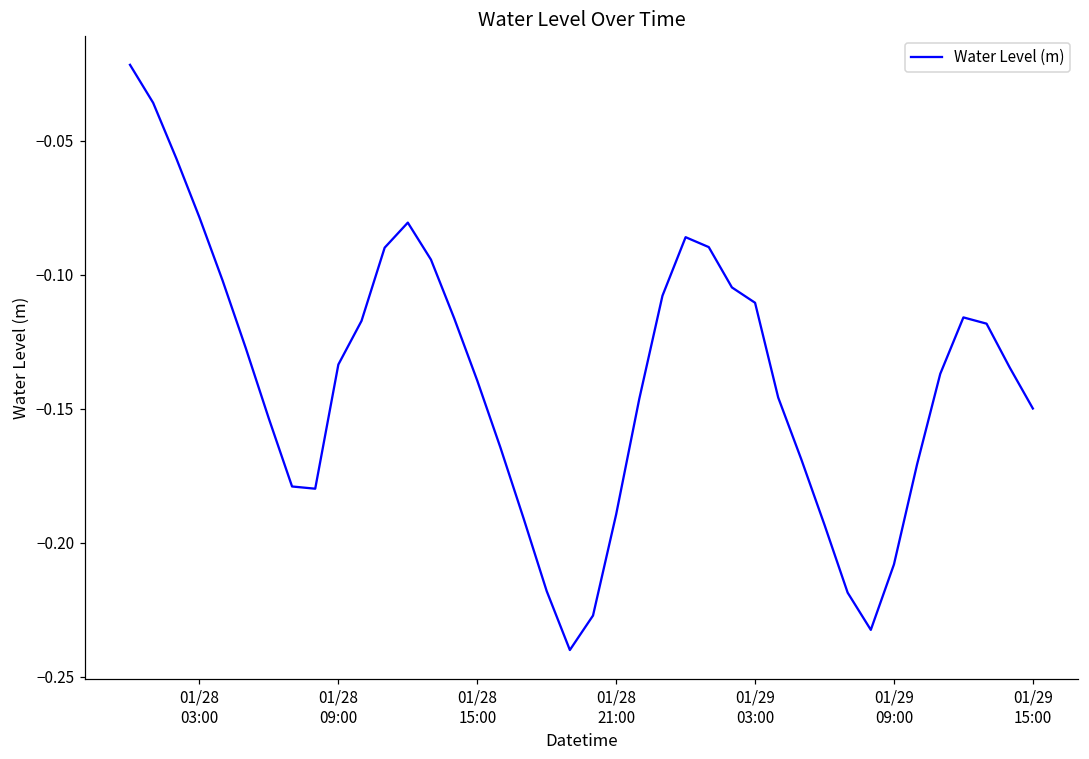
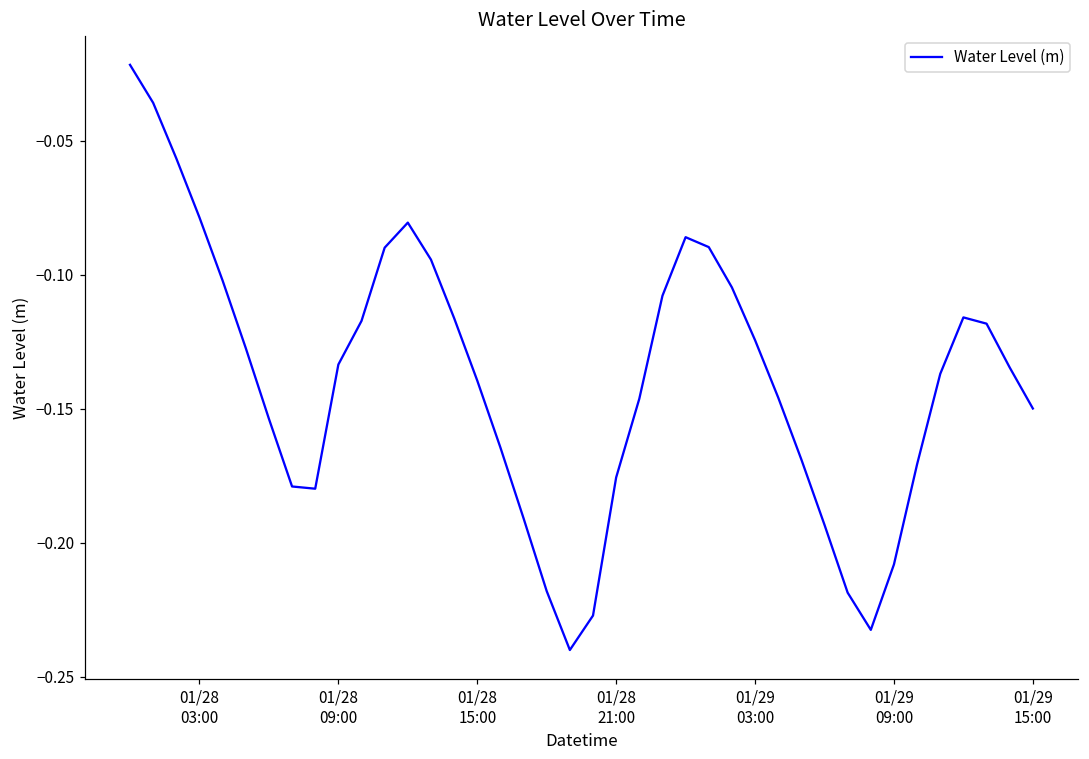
  {
    "01/28 03:00": -0.079,
    "01/28 09:00": -0.134,
    "01/28 15:00": -0.139,
-   "01/28 21:00": -0.189,
-   "01/29 03:00": -0.110,
+   "01/28 21:00": -0.176,
+   "01/29 03:00": -0.124,
    "01/29 09:00": -0.208,
    "01/29 15:00": -0.150
  }
